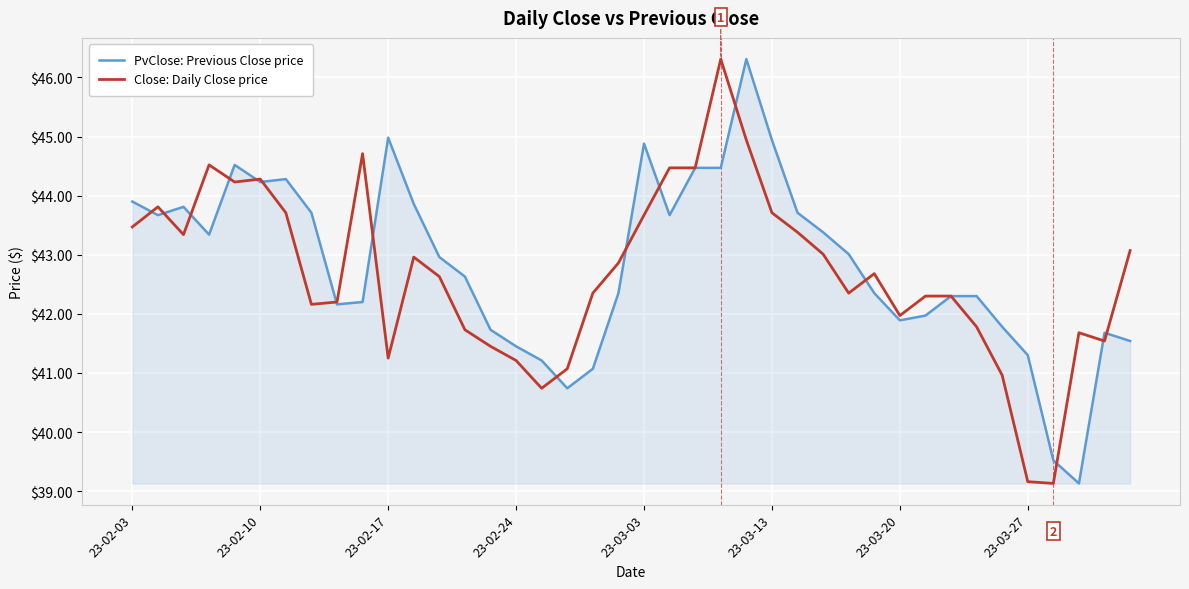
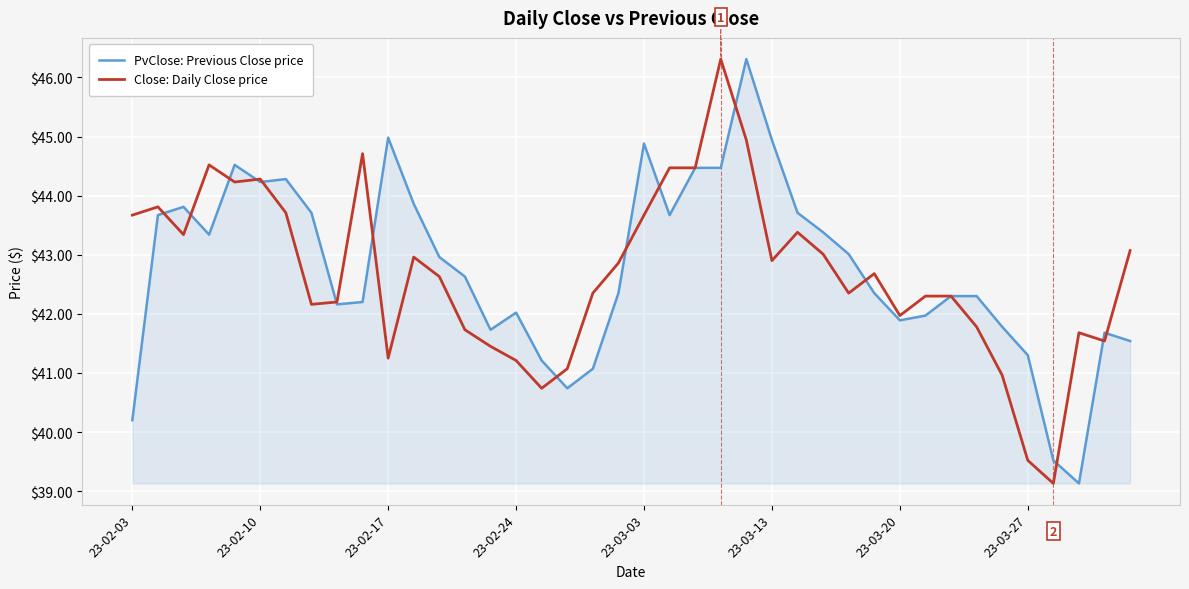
  {
    "PvClose: Previous Close price": {
-     "23-02-03": "$43.9",
+     "23-02-03": "$40.2",
      "23-02-10": "$44.2",
      "23-02-17": "$45.0",
-     "23-02-24": "$41.5",
+     "23-02-24": "$42.0",
      "23-03-03": "$44.9",
      "23-03-13": "$44.9",
      "23-03-20": "$41.9",
      "23-03-27": "$41.3"
    },
    "Close: Daily Close price": {
-     "23-02-03": "$43.5",
+     "23-02-03": "$43.7",
      "23-02-10": "$44.3",
      "23-02-17": "$41.3",
      "23-02-24": "$41.2",
      "23-03-03": "$43.7",
-     "23-03-13": "$43.7",
+     "23-03-13": "$42.9",
      "23-03-20": "$42.0",
-     "23-03-27": "$39.2"
+     "23-03-27": "$39.5"
    }
  }
